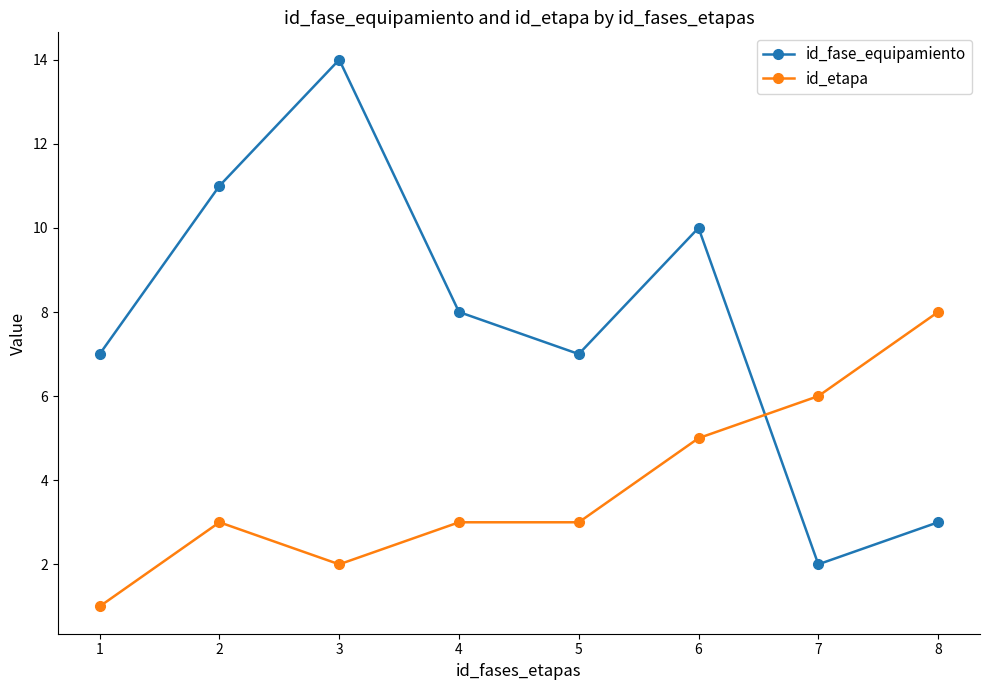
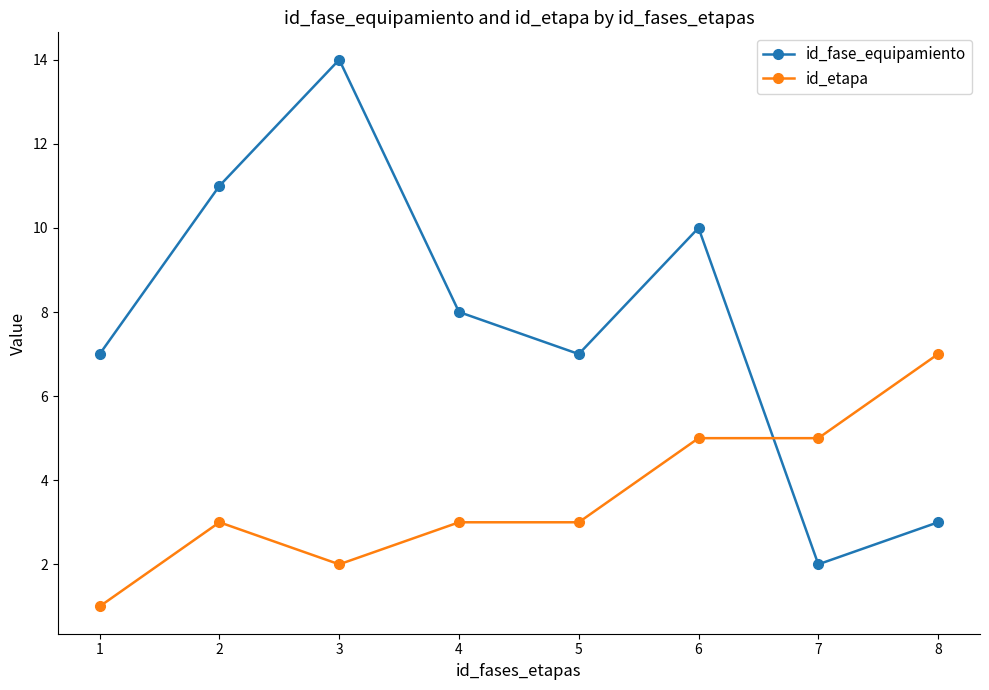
  {
    "id_fase_equipamiento": {
      "1": 7,
      "2": 11,
      "3": 14,
      "4": 8,
      "5": 7,
      "6": 10,
      "7": 2,
      "8": 3
    },
    "id_etapa": {
      "1": 1,
      "2": 3,
      "3": 2,
      "4": 3,
      "5": 3,
      "6": 5,
-     "7": 6,
-     "8": 8
+     "7": 5,
+     "8": 7
    }
  }
